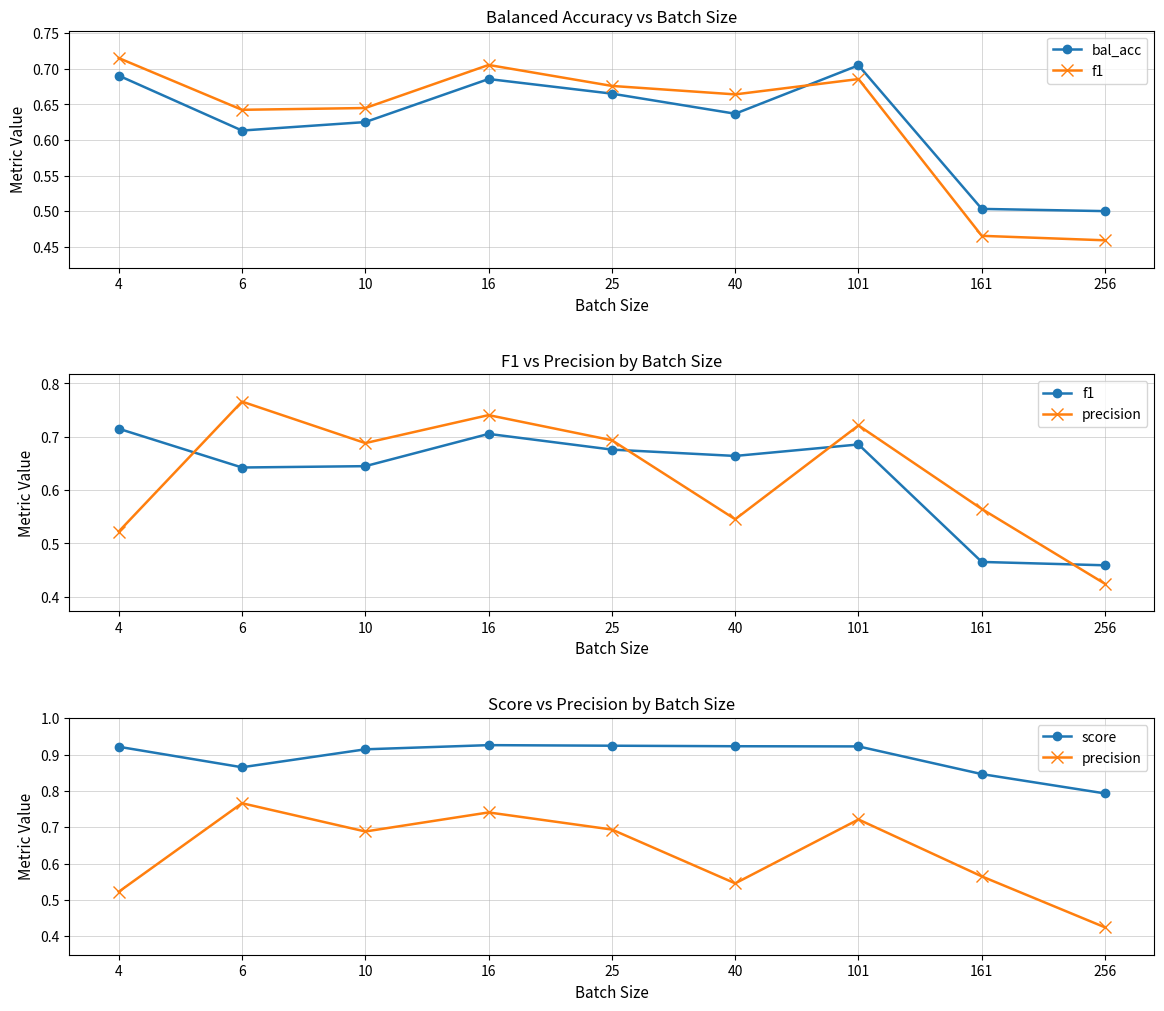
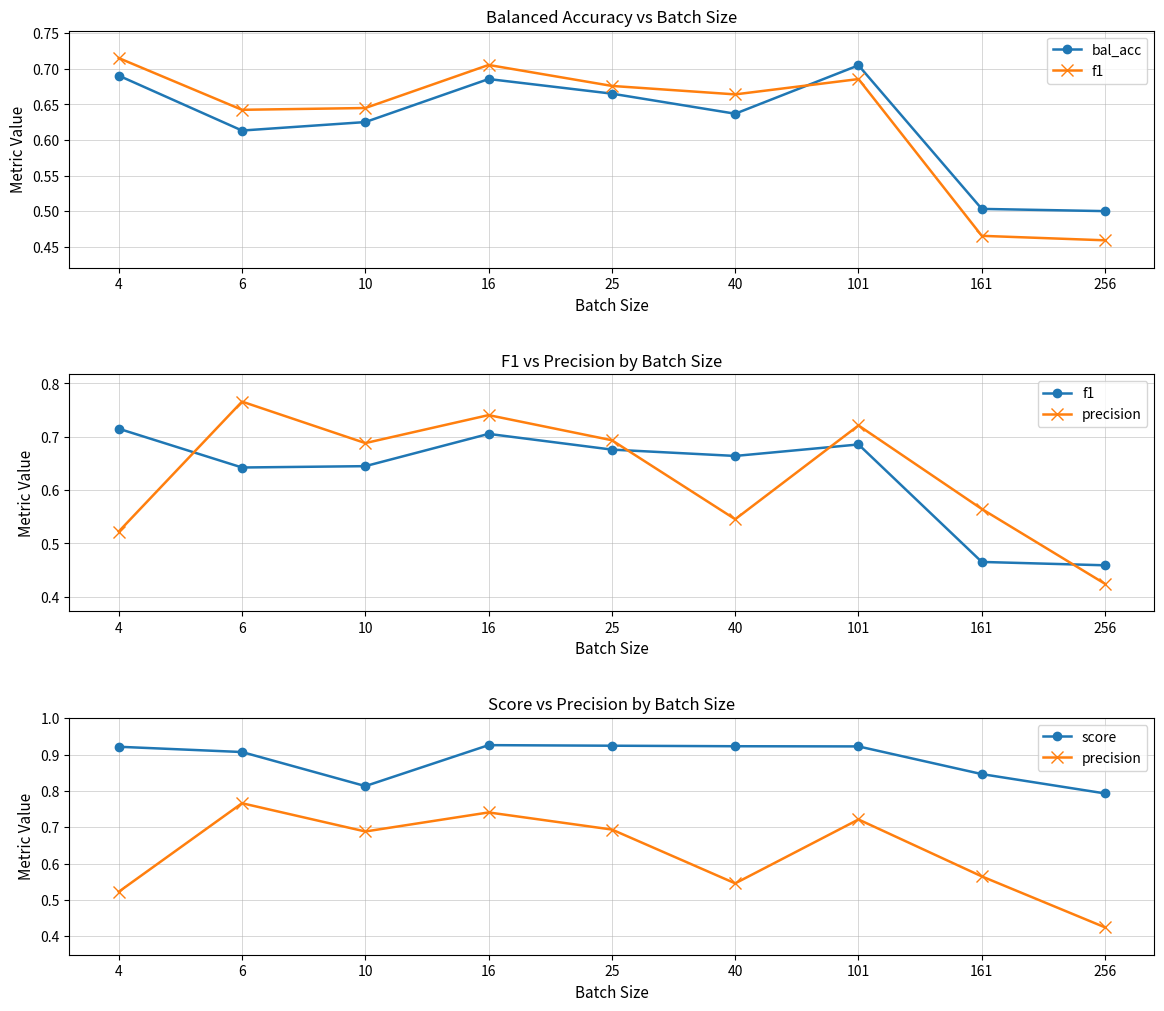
  {
    "Balanced Accuracy vs Batch Size": {
      "bal_acc": {
        "4": 0.69,
        "6": 0.61,
        "10": 0.63,
        "16": 0.69,
        "25": 0.67,
        "40": 0.64,
        "101": 0.70,
        "161": 0.50,
        "256": 0.50
      }
    },
    "F1 vs Precision by Batch Size": {
      "f1": {
        "4": 0.72,
        "6": 0.64,
        "10": 0.64,
        "16": 0.71,
        "25": 0.68,
        "40": 0.66,
        "101": 0.69,
        "161": 0.47,
        "256": 0.46
      },
      "precision": {
        "4": 0.52,
        "6": 0.77,
        "10": 0.69,
        "16": 0.74,
        "25": 0.69,
        "40": 0.55,
        "101": 0.72,
        "161": 0.56,
        "256": 0.42
      }
    },
    "Score vs Precision by Batch Size": {
      "score": {
        "4": 0.92,
-       "6": 0.87,
-       "10": 0.91,
+       "6": 0.91,
+       "10": 0.81,
        "16": 0.93,
        "25": 0.92,
        "40": 0.92,
        "101": 0.92,
        "161": 0.85,
        "256": 0.79
      },
      "precision": {
        "4": 0.52,
        "6": 0.77,
        "10": 0.69,
        "16": 0.74,
        "25": 0.69,
        "40": 0.55,
        "101": 0.72,
        "161": 0.56,
        "256": 0.42
      }
    }
  }
